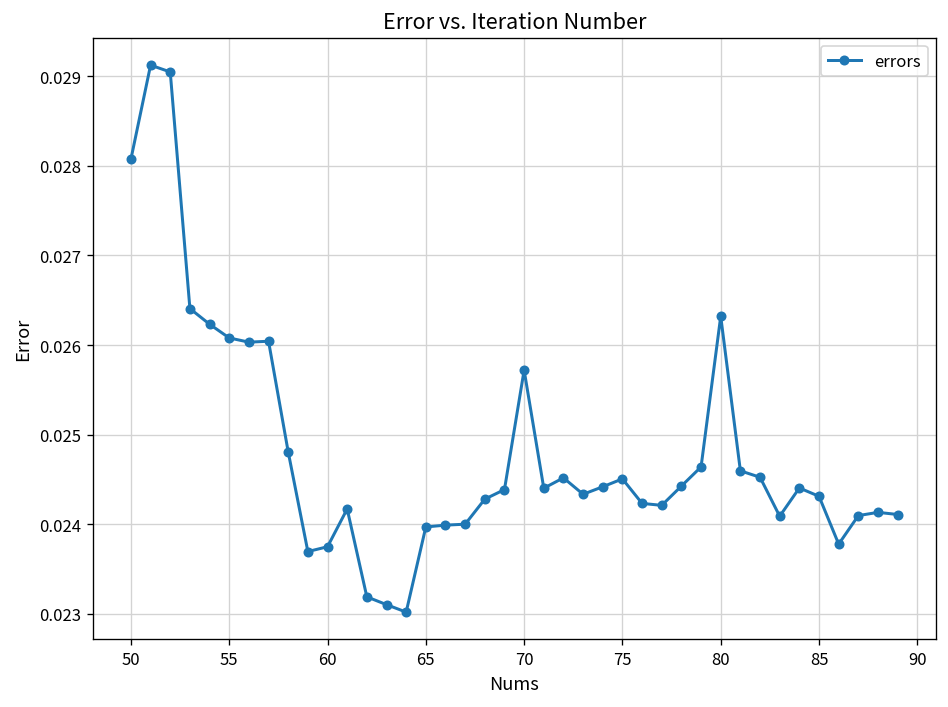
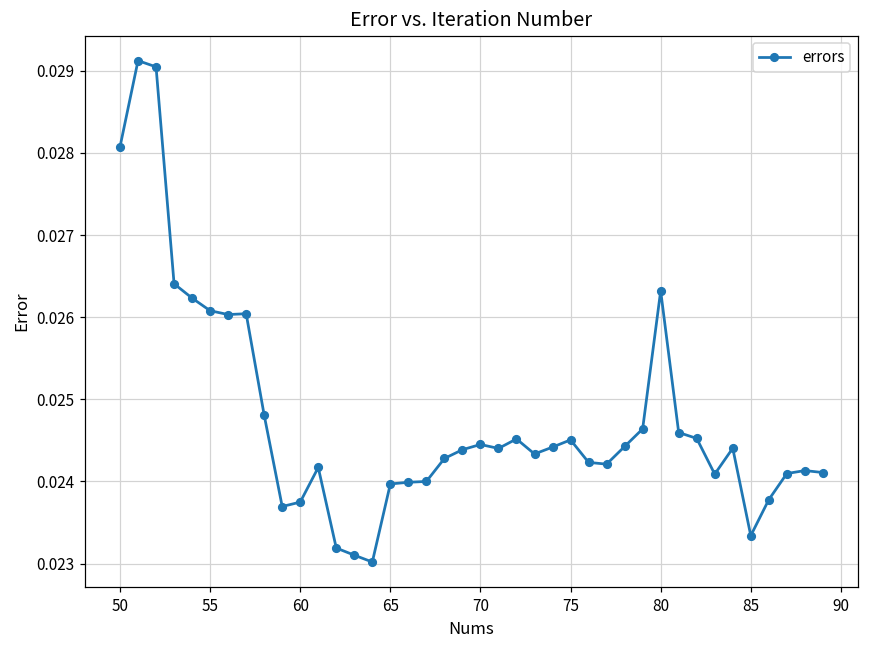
  {
    "50": 0.0281,
    "55": 0.0261,
    "60": 0.0237,
    "65": 0.0240,
-   "70": 0.0257,
+   "70": 0.0245,
    "75": 0.0245,
    "80": 0.0263,
-   "85": 0.0243
+   "85": 0.0233
  }
